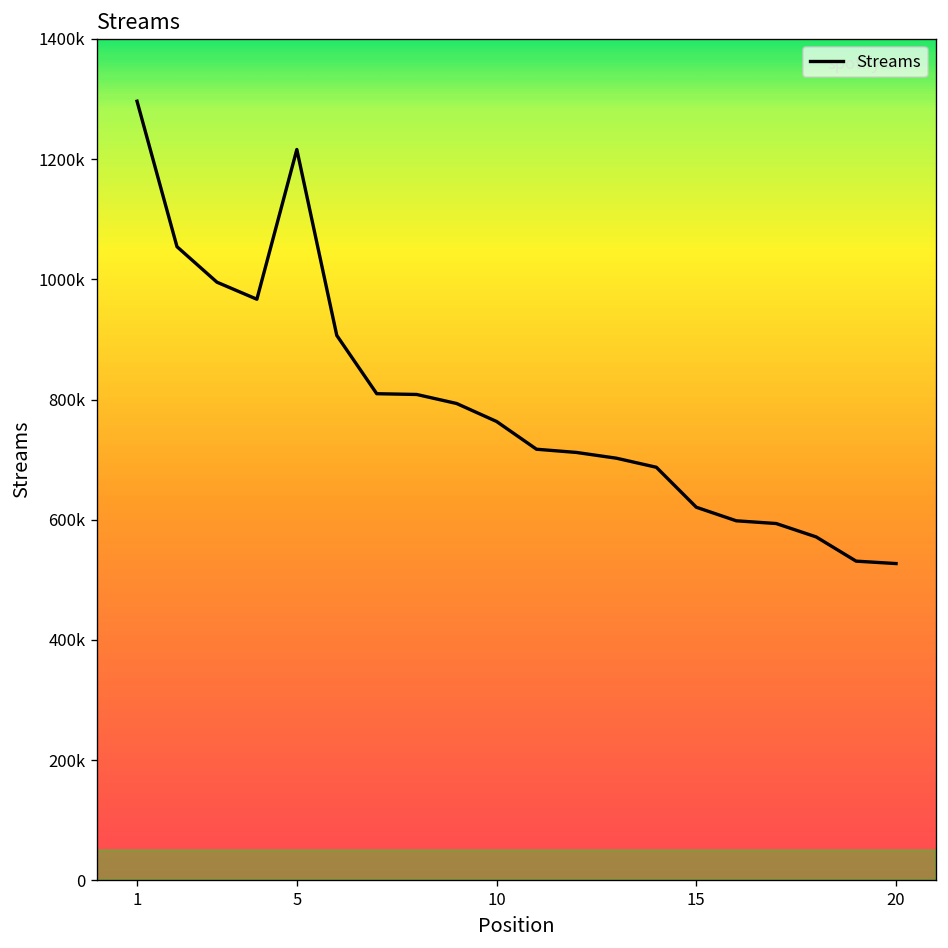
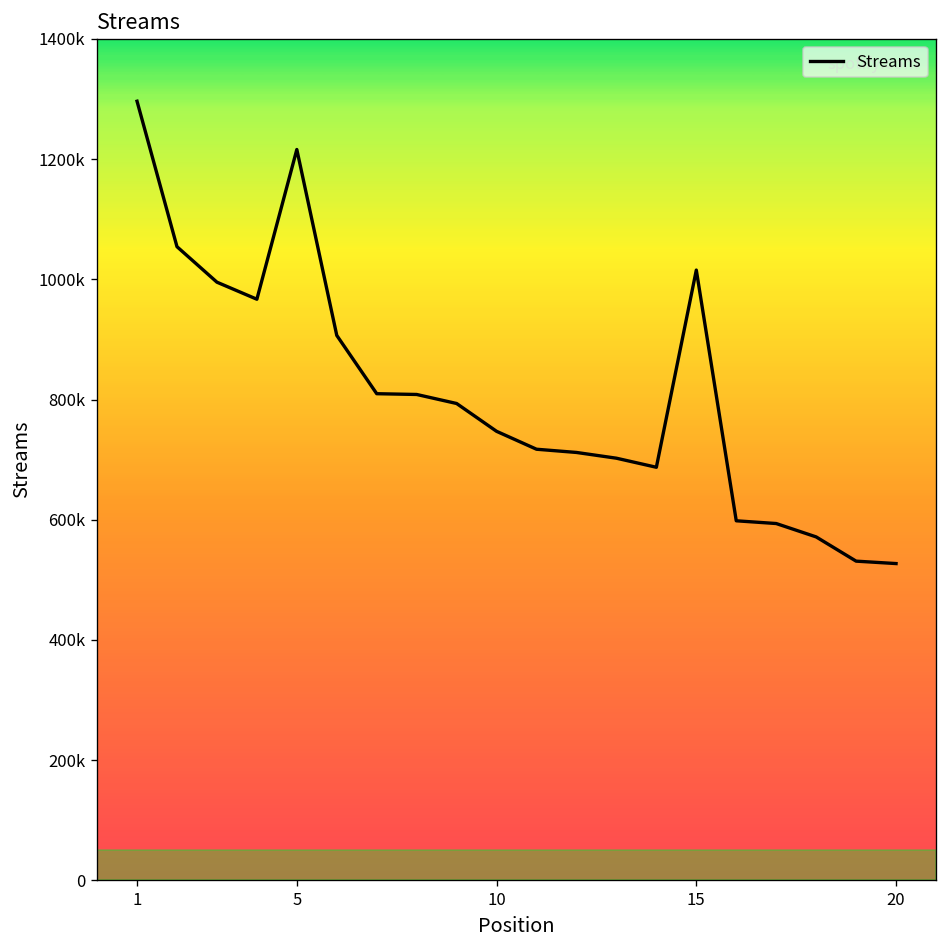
  {
    "1": 1300000,
    "5": 1220000,
-   "10": 760000,
-   "15": 620000,
+   "10": 750000,
+   "15": 1020000,
    "20": 530000
  }
